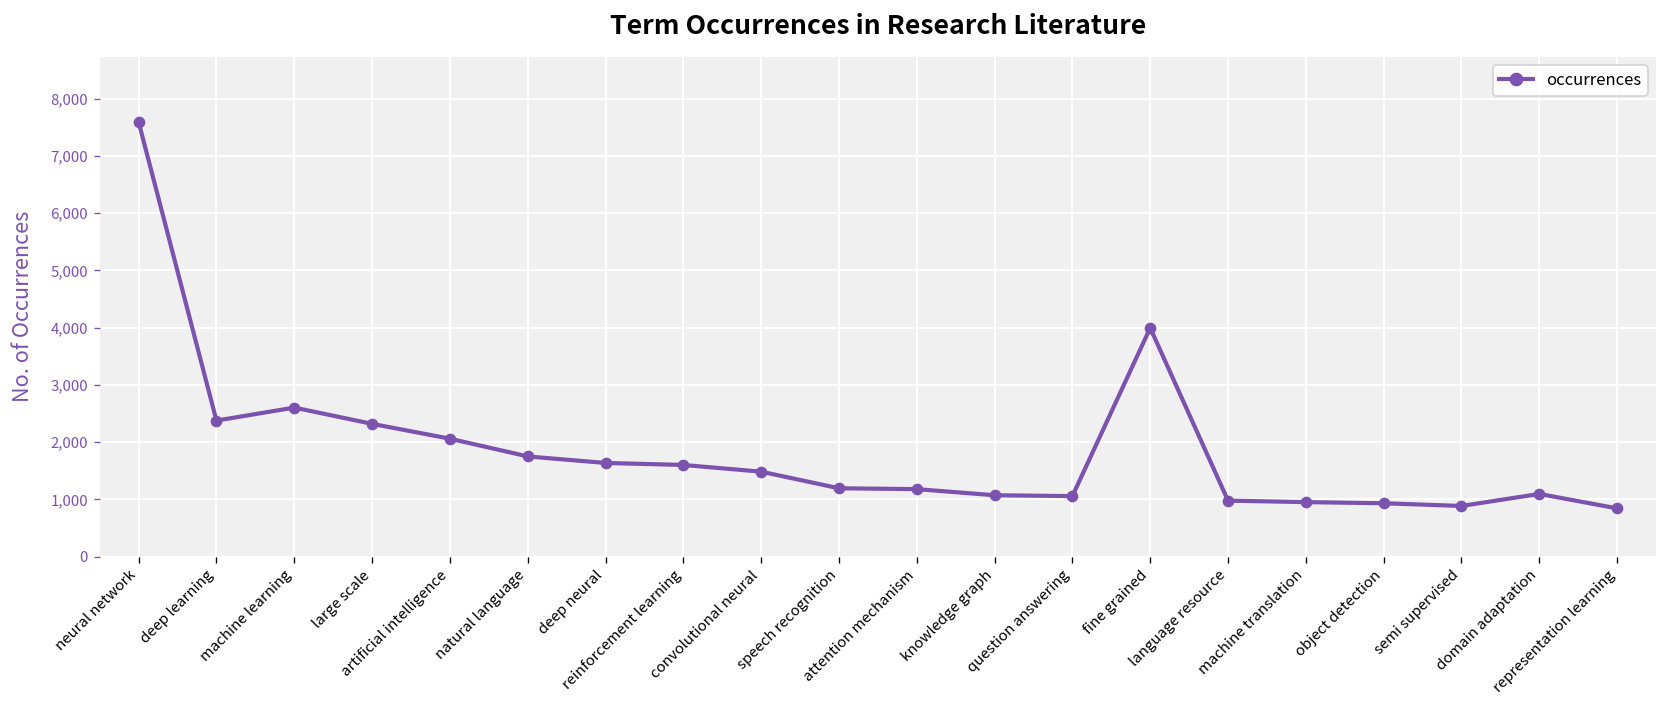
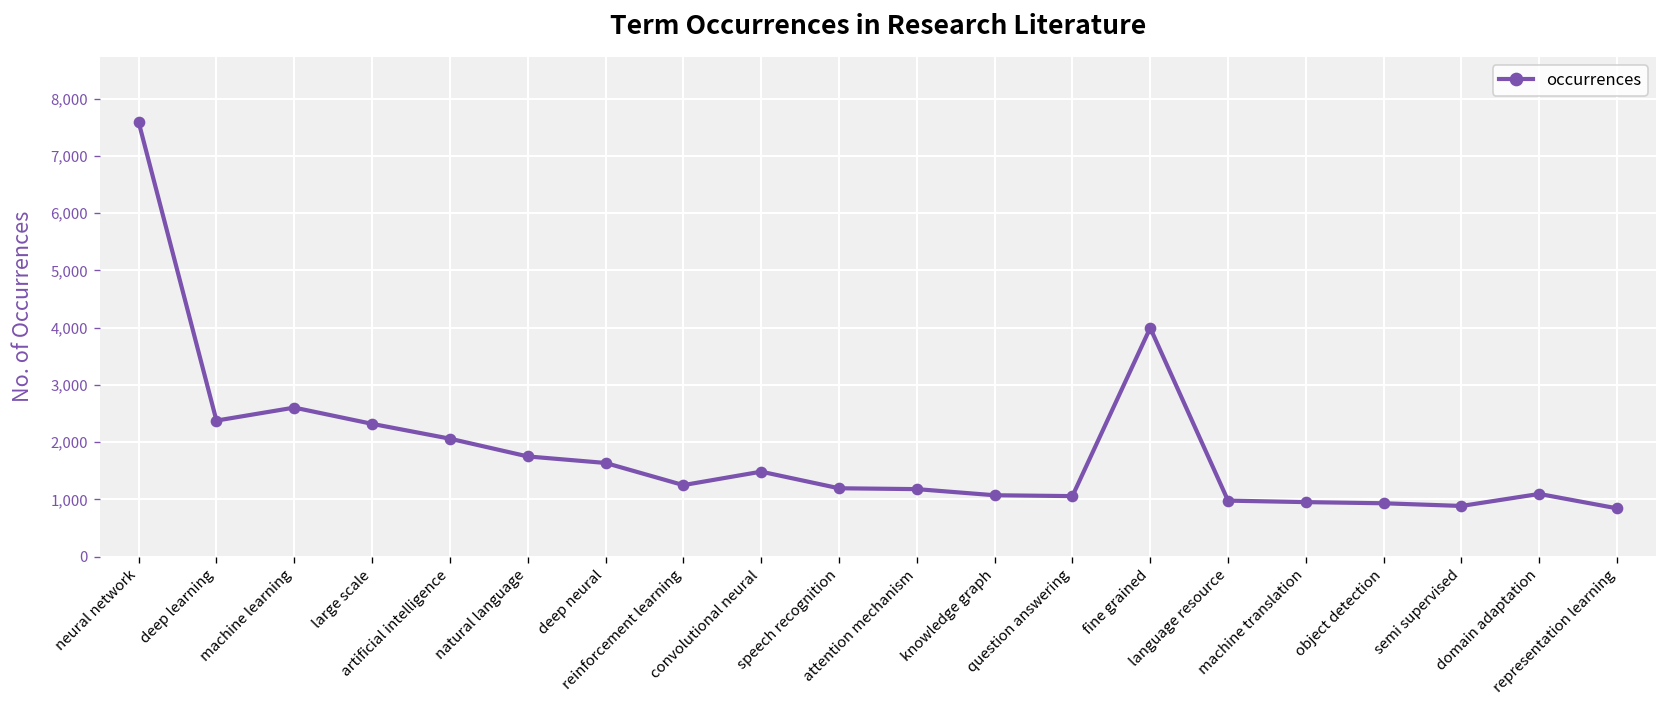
  {
    "neural network": "7,600",
    "deep learning": "2,400",
    "machine learning": "2,600",
    "large scale": "2,300",
    "artificial intelligence": "2,100",
    "natural language": "1,800",
    "deep neural": "1,600",
-   "reinforcement learning": "1,600",
+   "reinforcement learning": "1,200",
    "convolutional neural": "1,500",
    "speech recognition": "1,200",
    "attention mechanism": "1,200",
    "knowledge graph": "1,100",
    "question answering": "1,100",
    "fine grained": "4,000",
    "language resource": "1,000",
    "machine translation": "1,000",
    "object detection": "900",
    "semi supervised": "900",
    "domain adaptation": "1,100",
    "representation learning": "800"
  }
